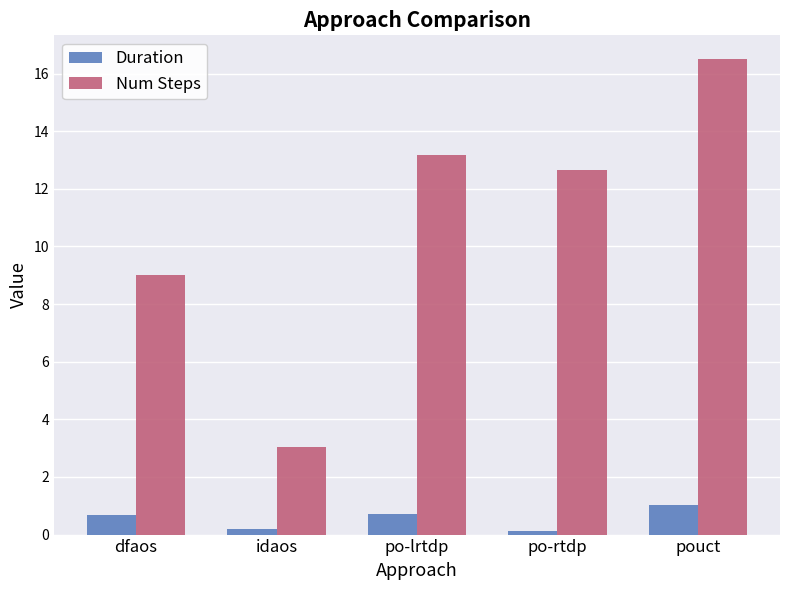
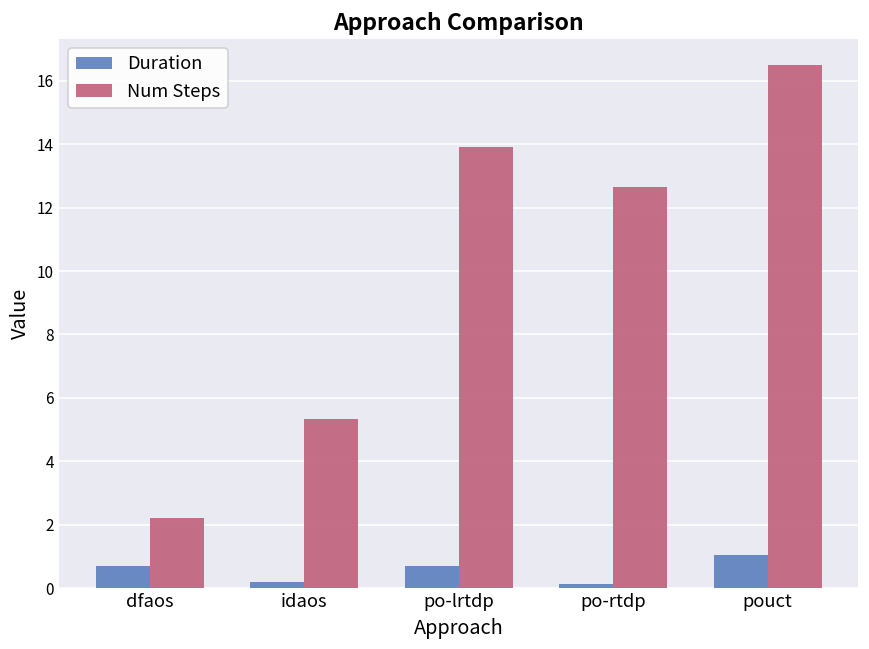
  {
    "Duration": {
      "dfaos": 0.7,
      "idaos": 0.2,
      "po-lrtdp": 0.7,
      "po-rtdp": 0.1,
      "pouct": 1.0
    },
    "Num Steps": {
-     "dfaos": 9.0,
-     "idaos": 3.1,
-     "po-lrtdp": 13.2,
+     "dfaos": 2.2,
+     "idaos": 5.3,
+     "po-lrtdp": 13.9,
      "po-rtdp": 12.7,
      "pouct": 16.5
    }
  }
